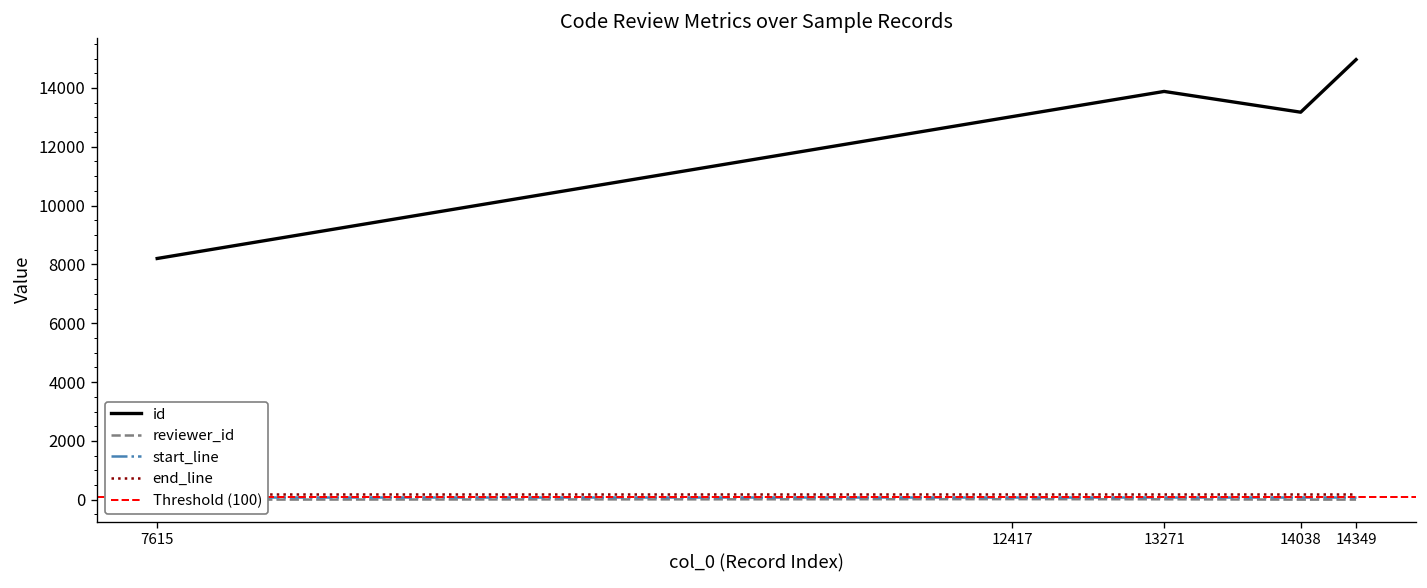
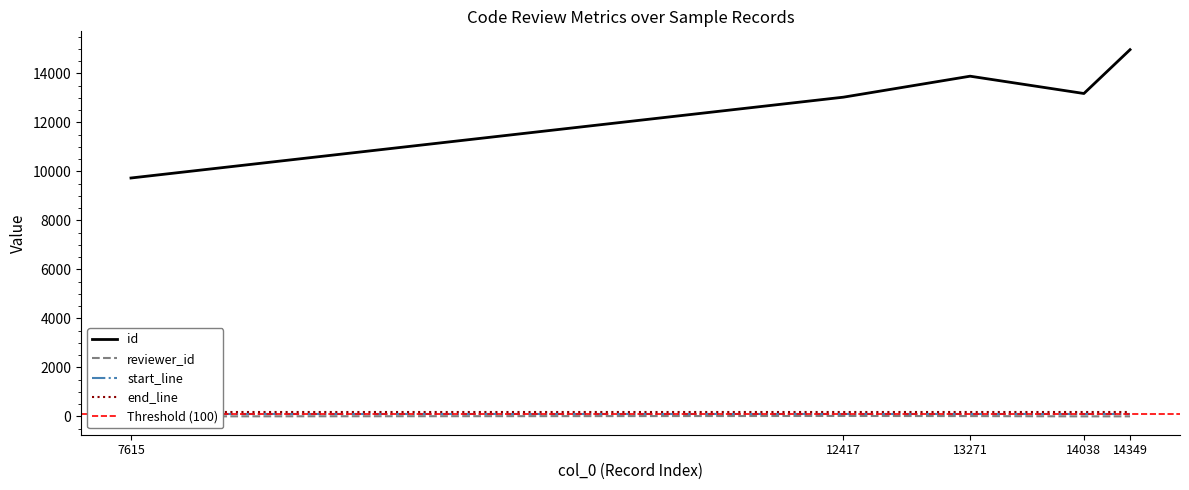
  {
    "id": {
-     "7615": 8200,
+     "7615": 9700,
      "12417": 13000,
      "13271": 13900,
      "14038": 13200,
      "14349": 15000
    }
  }
